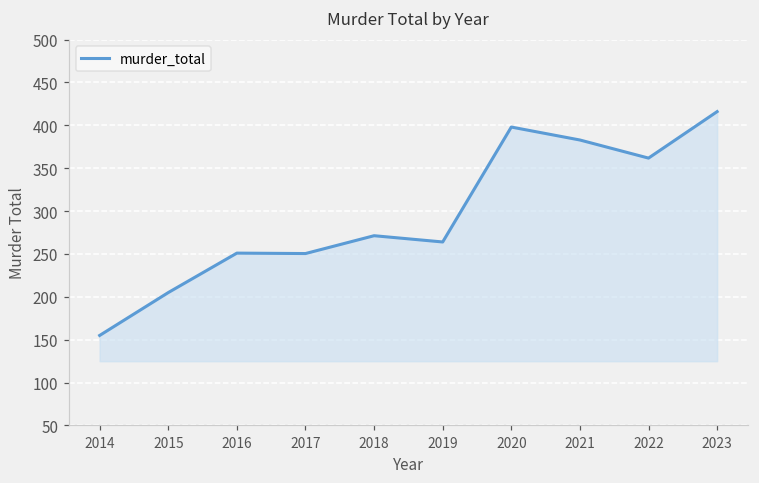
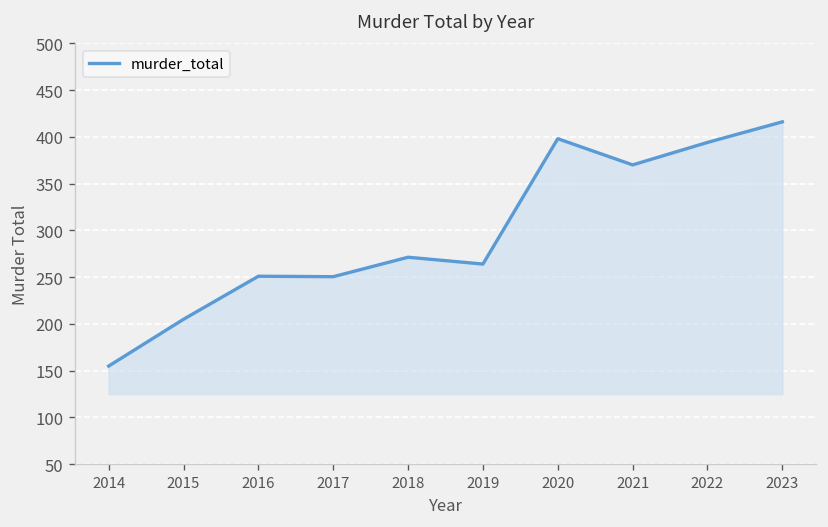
  {
    "2014": 160,
    "2015": 210,
    "2016": 250,
    "2017": 250,
    "2018": 270,
    "2019": 260,
    "2020": 400,
-   "2021": 380,
-   "2022": 360,
+   "2021": 370,
+   "2022": 390,
    "2023": 420
  }
